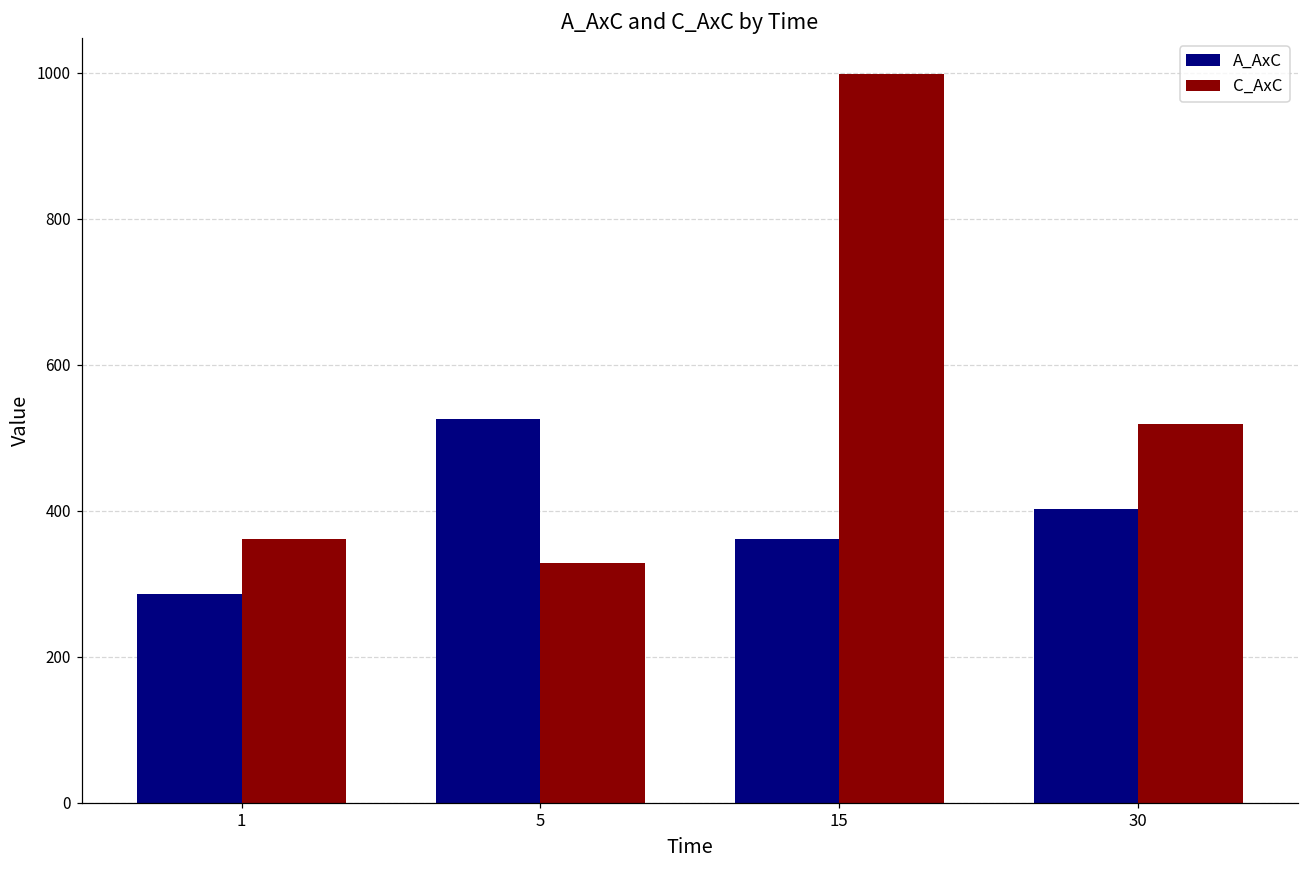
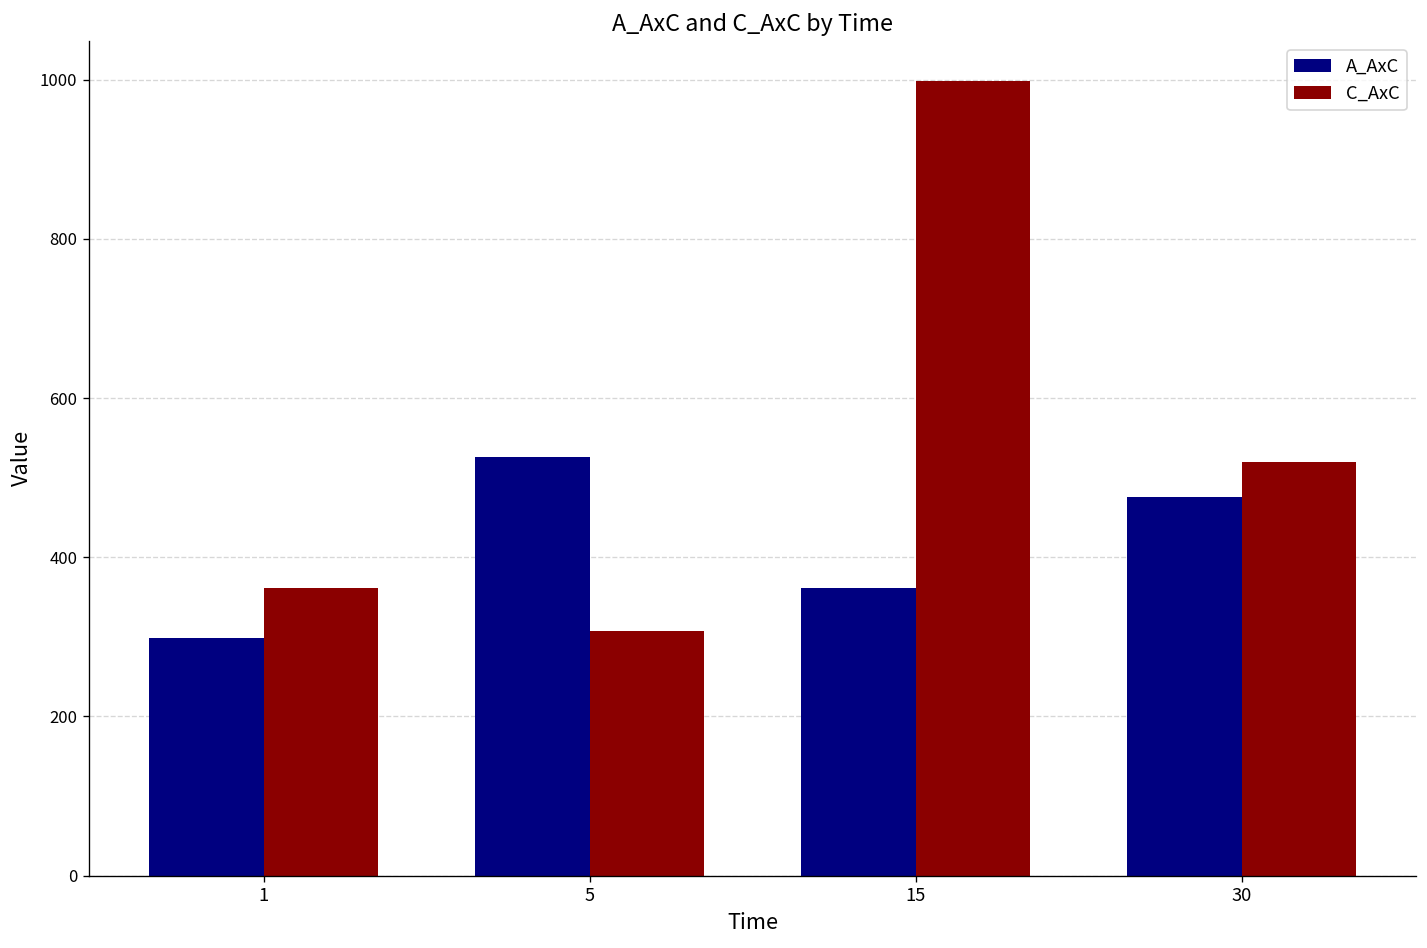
  {
    "A_AxC": {
-     "1": 290,
+     "1": 300,
      "5": 530,
      "15": 360,
-     "30": 400
+     "30": 480
    },
    "C_AxC": {
      "1": 360,
-     "5": 330,
+     "5": 310,
      "15": 1000,
      "30": 520
    }
  }
